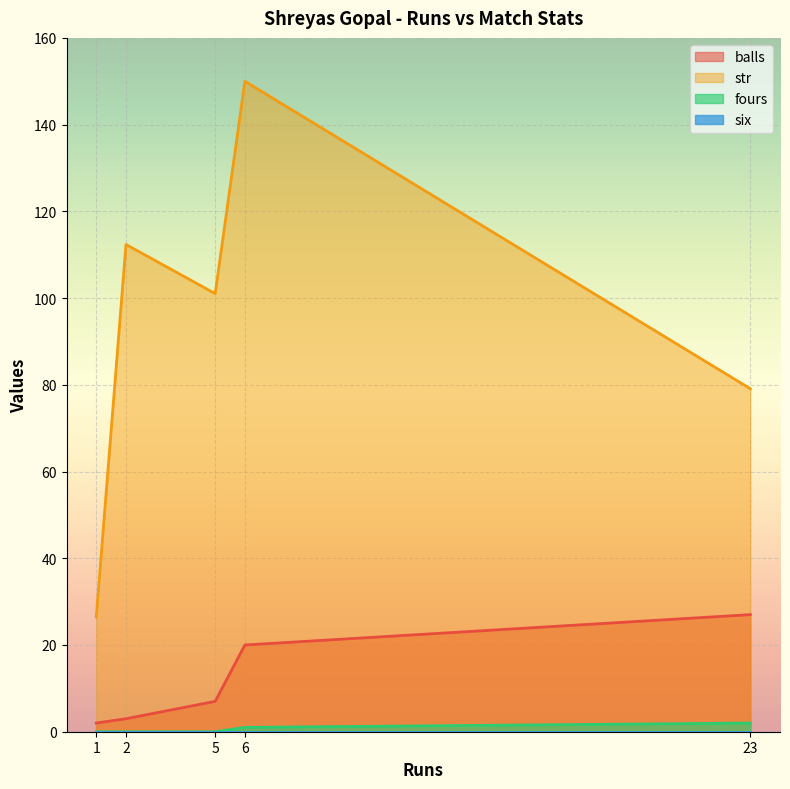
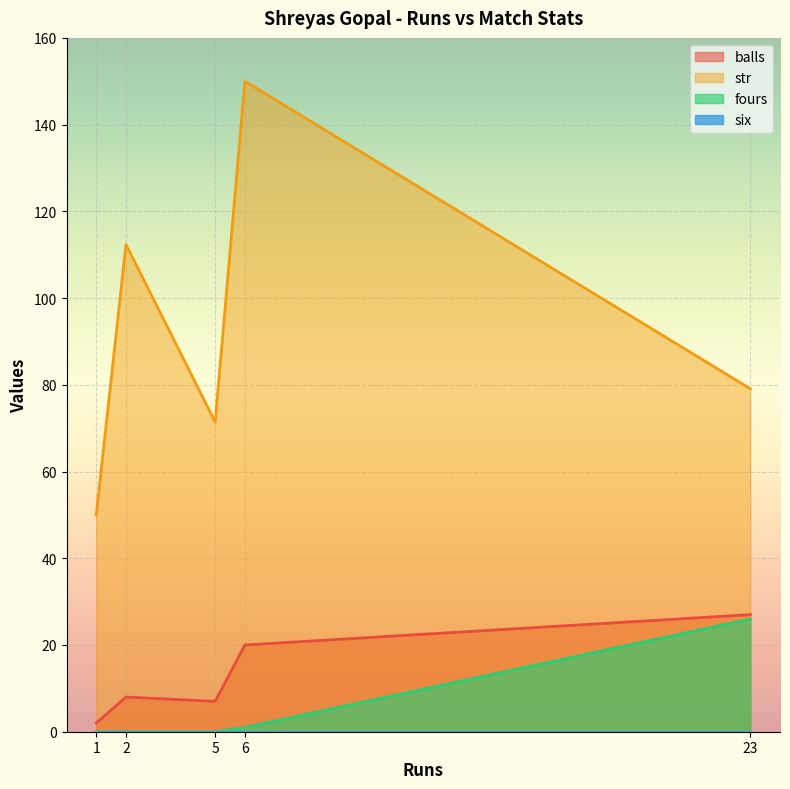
  {
    "balls": {
      "1": 2,
-     "2": 3,
+     "2": 8,
      "5": 7,
      "6": 20,
      "23": 27
    },
    "str": {
-     "1": 27,
+     "1": 50,
      "2": 112,
-     "5": 101,
+     "5": 71,
      "6": 150,
      "23": 79
    },
    "fours": {
      "6": 1,
-     "23": 2
+     "23": 26
    },
    "six": {
      "6": 0,
      "23": 0
    }
  }
